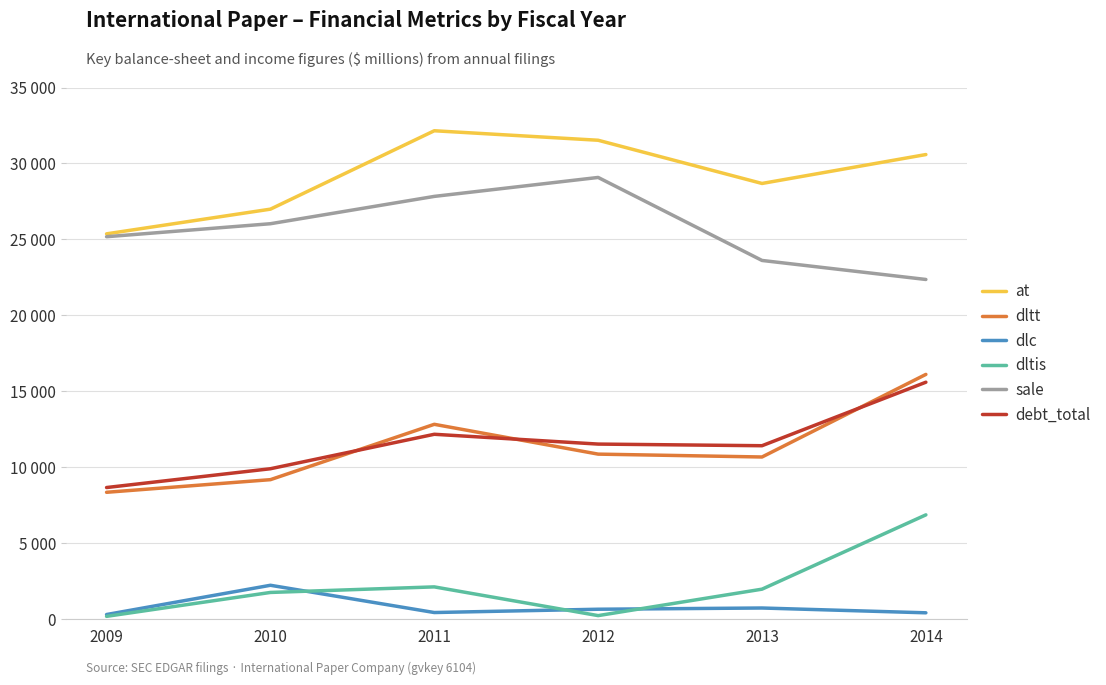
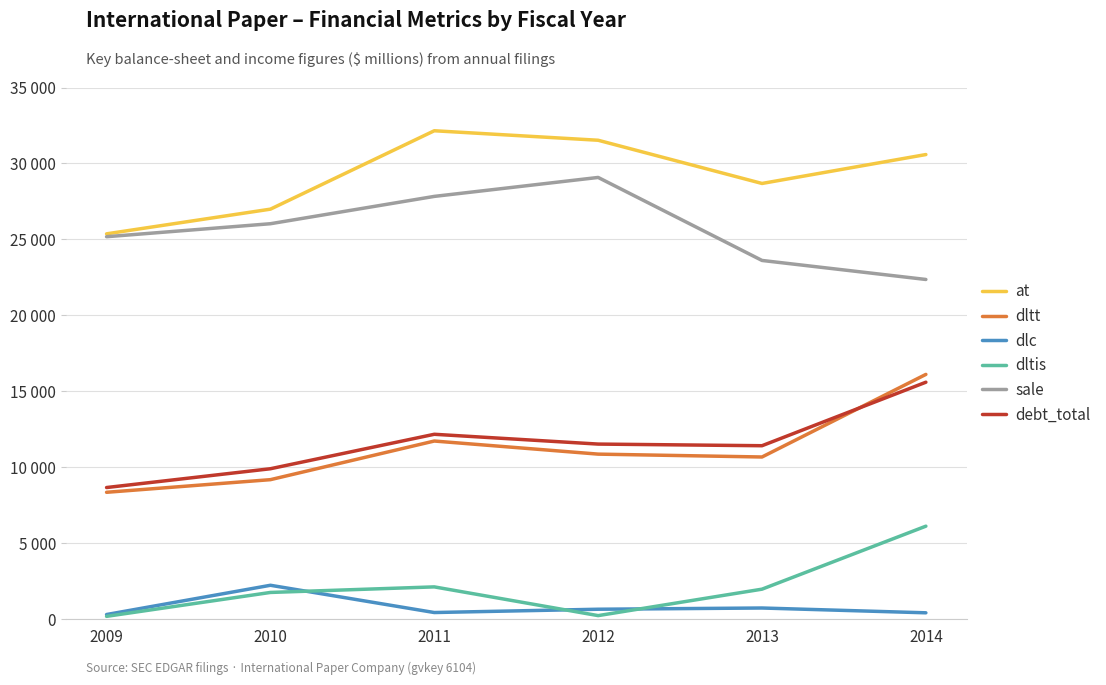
  {
    "at": {
      "2009": 25400,
      "2010": 27000,
      "2011": 32200,
      "2012": 31500,
      "2013": 28700,
      "2014": 30600
    },
    "dltt": {
      "2009": 8400,
      "2010": 9200,
-     "2011": 12800,
+     "2011": 11700,
      "2012": 10900,
      "2013": 10700,
      "2014": 16100
    },
    "dlc": {
      "2010": 2200,
      "2011": 400,
      "2012": 700,
      "2013": 700,
      "2014": 400
    },
    "dltis": {
      "2010": 1800,
      "2011": 2100,
      "2012": 200,
      "2013": 2000,
-     "2014": 6900
+     "2014": 6100
    },
    "sale": {
      "2009": 25200,
      "2010": 26000,
      "2011": 27800,
      "2012": 29100,
      "2013": 23600,
      "2014": 22400
    },
    "debt_total": {
      "2009": 8700,
      "2010": 9900,
      "2011": 12200,
      "2012": 11500,
      "2013": 11400,
      "2014": 15600
    }
  }
